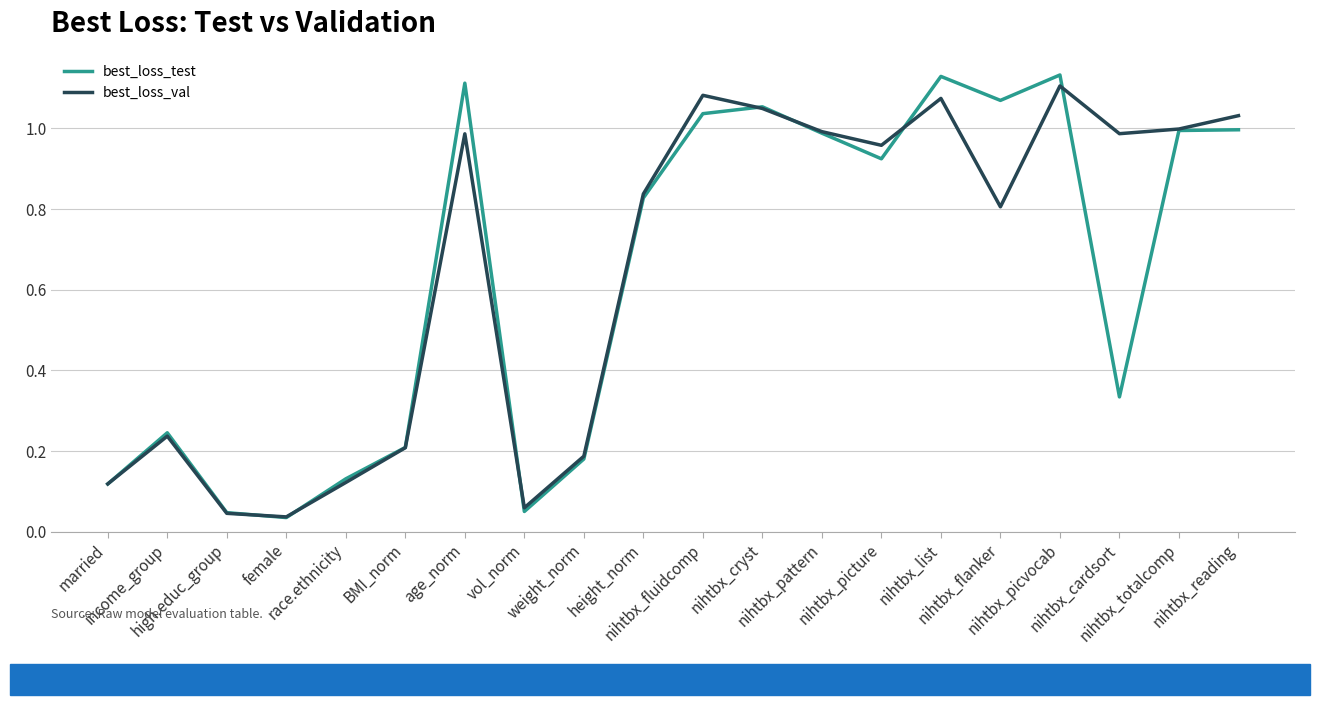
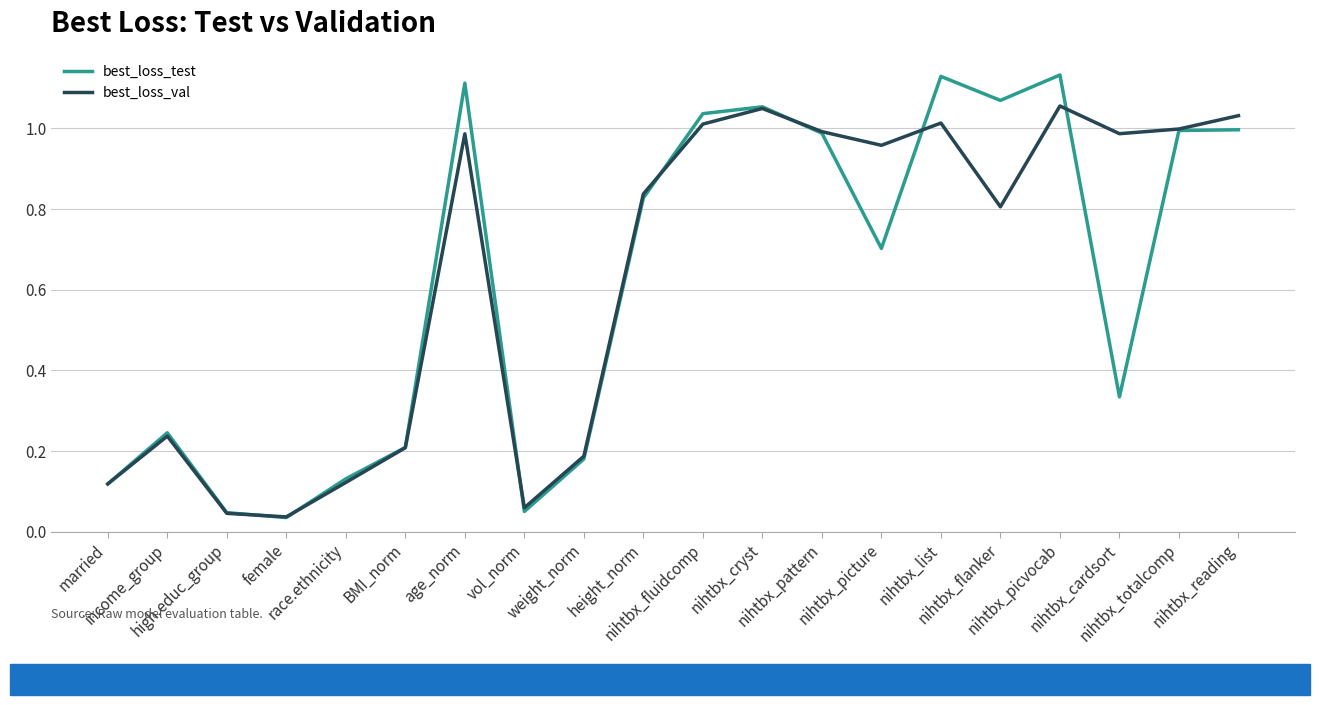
  {
    "best_loss_test": {
      "income_group": 0.25,
      "race.ethnicity": 0.13,
      "age_norm": 1.11,
      "vol_norm": 0.05,
      "weight_norm": 0.18,
      "height_norm": 0.83,
      "nihtbx_fluidcomp": 1.04,
-     "nihtbx_picture": 0.92,
+     "nihtbx_picture": 0.70,
      "nihtbx_list": 1.13,
      "nihtbx_flanker": 1.07,
      "nihtbx_picvocab": 1.13,
      "nihtbx_cardsort": 0.33,
      "nihtbx_reading": 1.00
    },
    "best_loss_val": {
      "income_group": 0.24,
      "race.ethnicity": 0.12,
      "age_norm": 0.99,
      "vol_norm": 0.06,
      "weight_norm": 0.19,
      "height_norm": 0.84,
-     "nihtbx_fluidcomp": 1.08,
+     "nihtbx_fluidcomp": 1.01,
      "nihtbx_picture": 0.96,
-     "nihtbx_list": 1.07,
+     "nihtbx_list": 1.01,
      "nihtbx_flanker": 0.81,
-     "nihtbx_picvocab": 1.10,
+     "nihtbx_picvocab": 1.06,
      "nihtbx_cardsort": 0.99,
      "nihtbx_reading": 1.03
    }
  }
